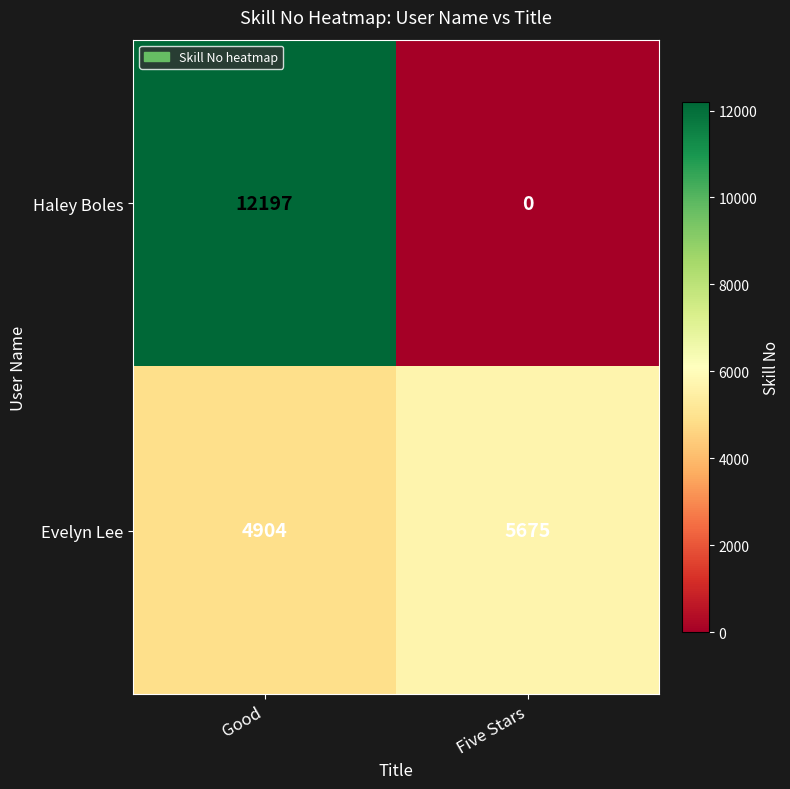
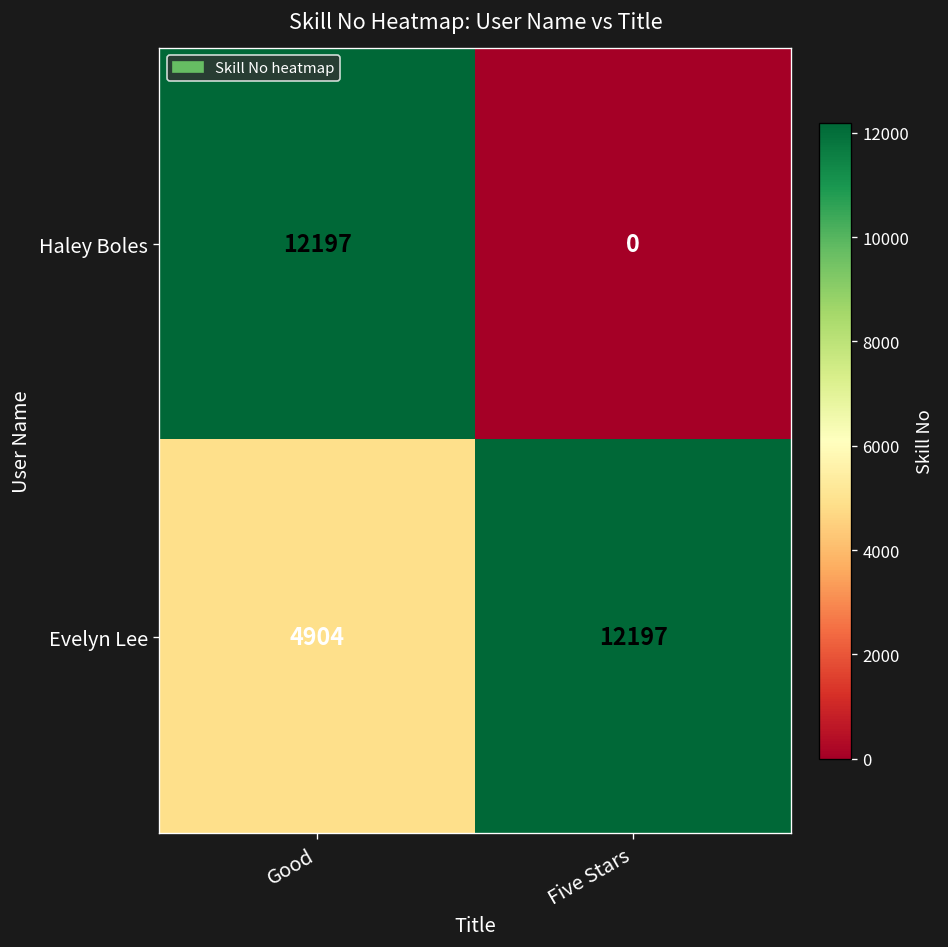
  {
    "Haley Boles": {
      "Good": 12197,
      "Five Stars": 0
    },
    "Evelyn Lee": {
      "Good": 4904,
-     "Five Stars": 5675
+     "Five Stars": 12197
    }
  }
